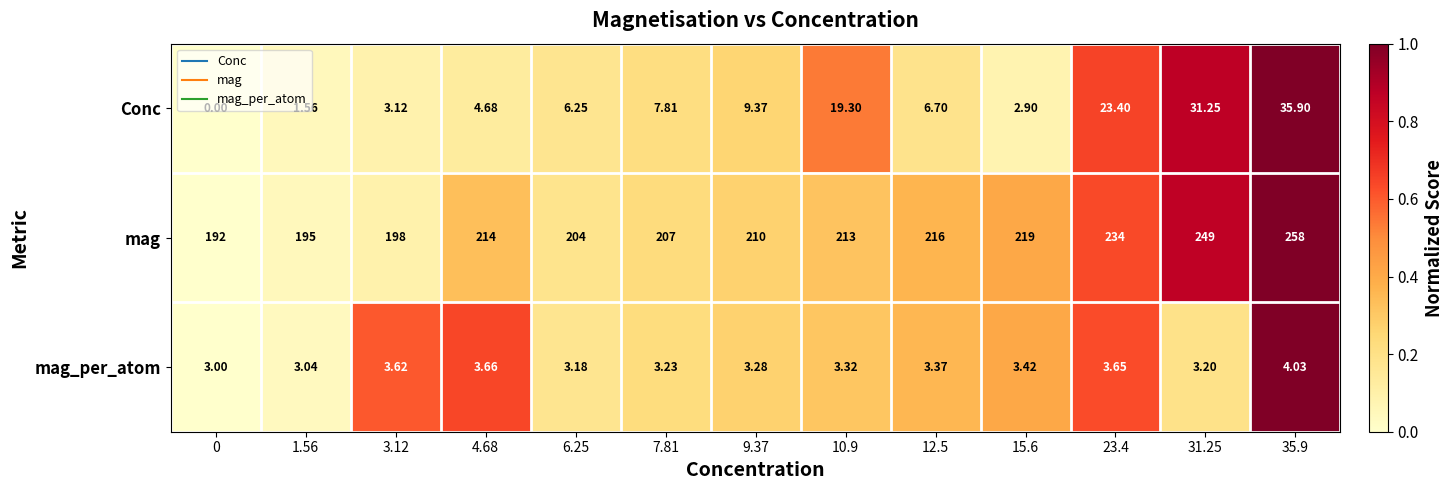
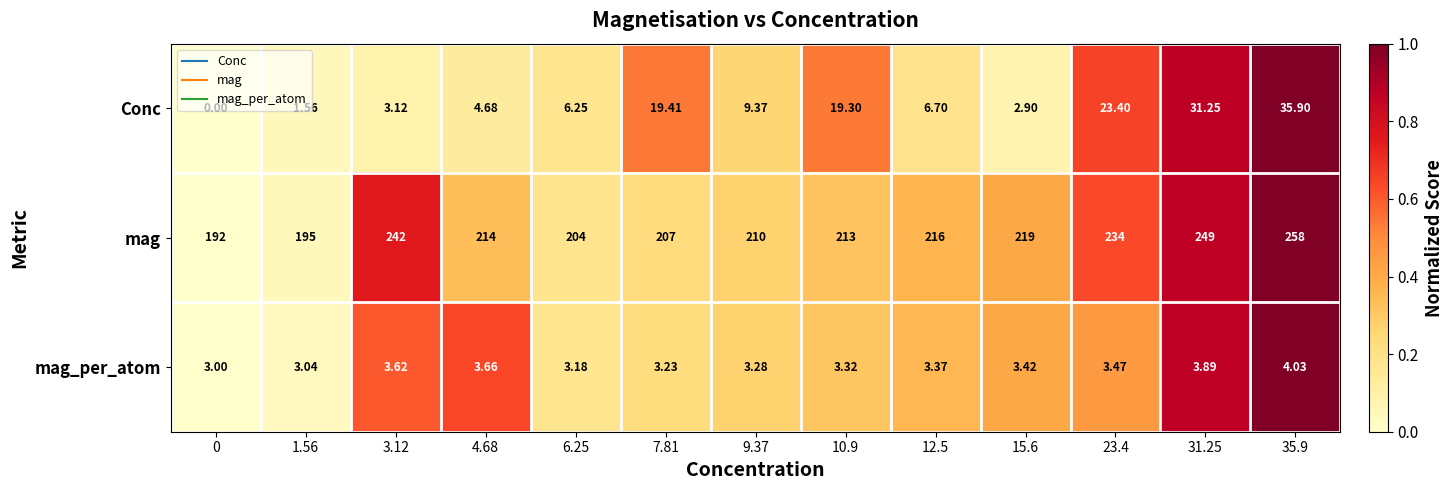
  {
    "Conc": {
      "3.12": 3.12,
      "4.68": 4.68,
      "6.25": 6.25,
-     "7.81": 7.81,
+     "7.81": 19.41,
      "9.37": 9.37,
      "10.9": 19.30,
      "12.5": 6.70,
      "15.6": 2.90,
      "23.4": 23.40,
      "31.25": 31.25,
      "35.9": 35.90
    },
    "mag": {
      "0": 192,
      "1.56": 195,
-     "3.12": 198,
+     "3.12": 242,
      "4.68": 214,
      "6.25": 204,
      "7.81": 207,
      "9.37": 210,
      "10.9": 213,
      "12.5": 216,
      "15.6": 219,
      "23.4": 234,
      "31.25": 249,
      "35.9": 258
    },
    "mag_per_atom": {
      "0": 3.00,
      "1.56": 3.04,
      "3.12": 3.62,
      "4.68": 3.66,
      "6.25": 3.18,
      "7.81": 3.23,
      "9.37": 3.28,
      "10.9": 3.32,
      "12.5": 3.37,
      "15.6": 3.42,
-     "23.4": 3.65,
-     "31.25": 3.20,
+     "23.4": 3.47,
+     "31.25": 3.89,
      "35.9": 4.03
    }
  }
